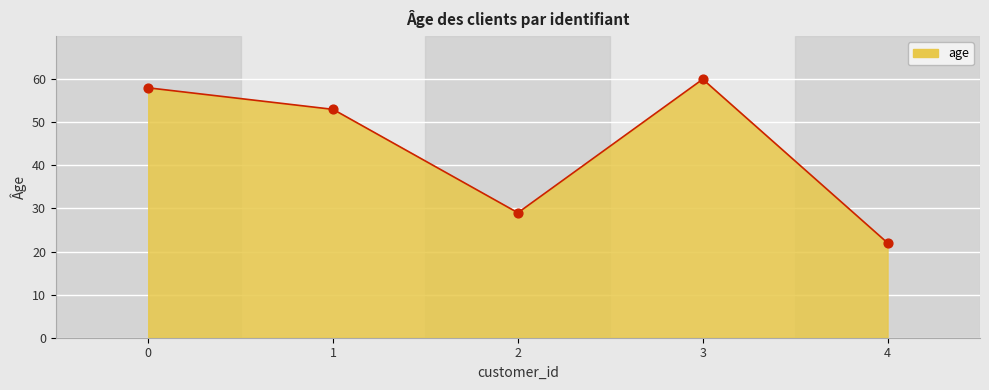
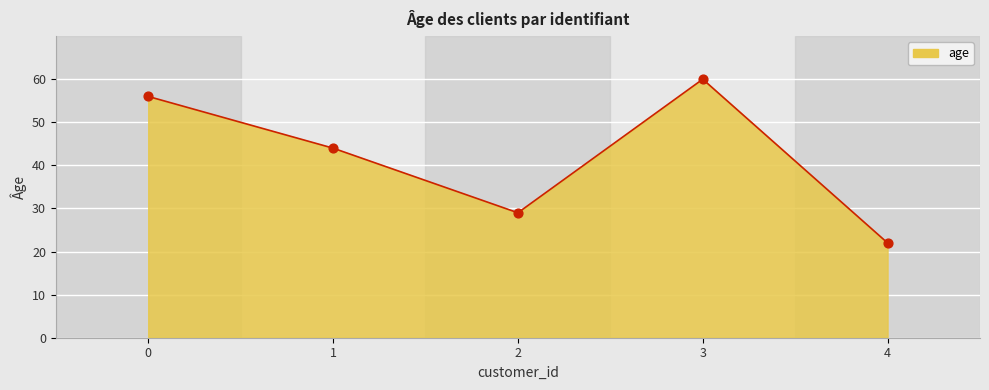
  {
-   "0": 58,
-   "1": 53,
+   "0": 56,
+   "1": 44,
    "2": 29,
    "3": 60,
    "4": 22
  }
